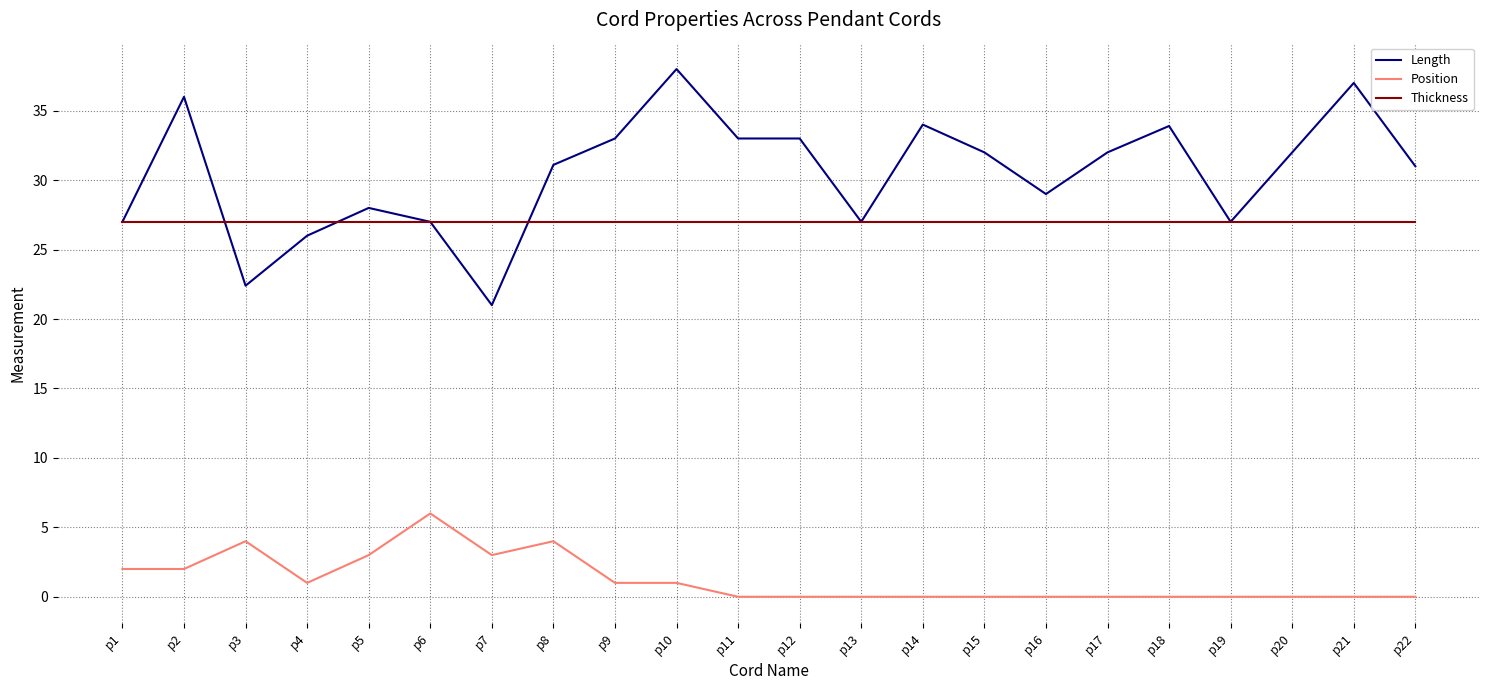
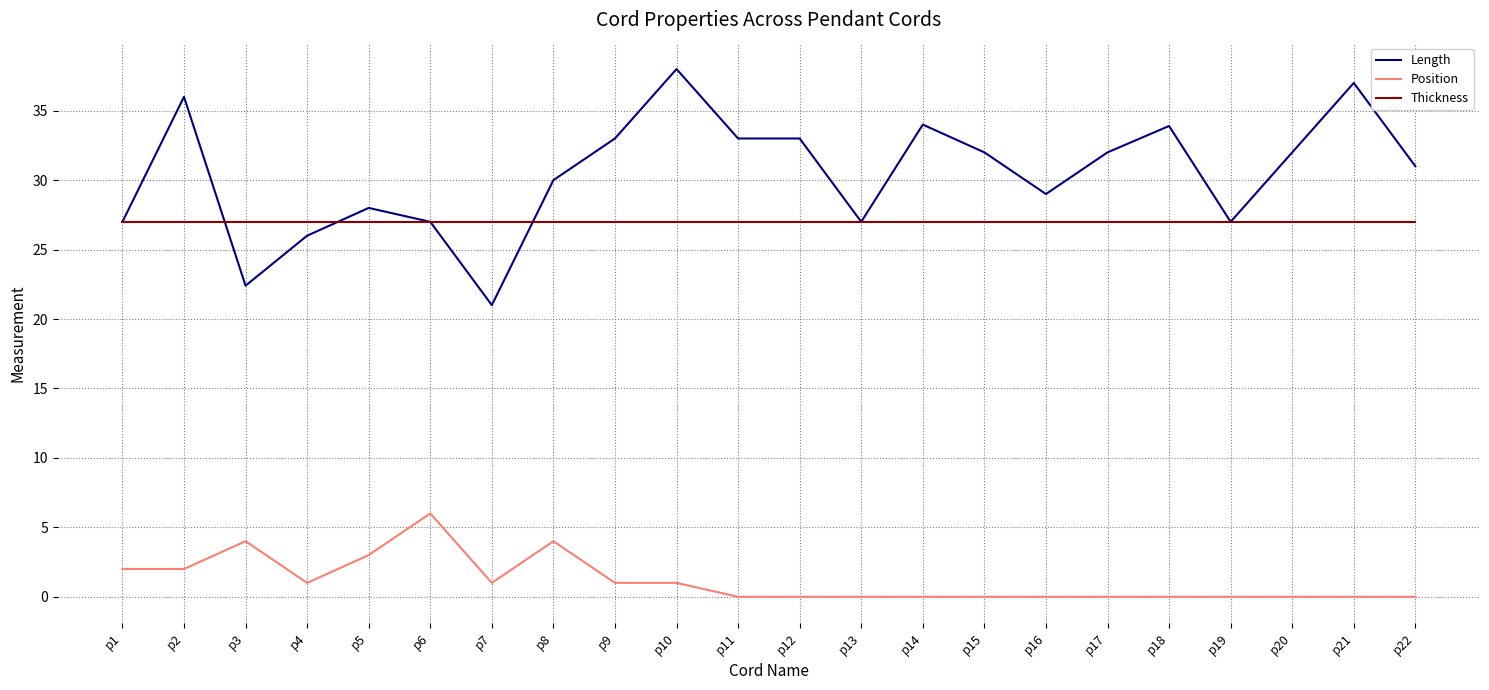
  {
    "Length": {
      "p2": 36.0,
      "p3": 22.4,
      "p4": 26.0,
      "p5": 28.0,
      "p7": 21.0,
-     "p8": 31.1,
+     "p8": 30.0,
      "p9": 33.0,
      "p10": 38.0,
      "p11": 33.0,
      "p12": 33.0,
      "p14": 34.0,
      "p15": 32.0,
      "p16": 29.0,
      "p17": 32.0,
      "p18": 33.9,
      "p20": 32.0,
      "p21": 37.0,
      "p22": 31.0
    },
    "Position": {
      "p1": 2,
      "p2": 2,
      "p3": 4,
      "p4": 1,
      "p5": 3,
      "p6": 6,
-     "p7": 3,
+     "p7": 1,
      "p8": 4,
      "p9": 1,
      "p10": 1,
      "p11": 0,
      "p12": 0,
      "p13": 0,
      "p14": 0,
      "p15": 0,
      "p16": 0,
      "p17": 0,
      "p18": 0,
      "p19": 0,
      "p20": 0,
      "p21": 0,
      "p22": 0
    },
    "Thickness": {
      "p2": 27.0,
      "p3": 27.0,
      "p4": 27.0,
      "p5": 27.0,
      "p7": 27.0,
      "p8": 27.0,
      "p9": 27.0,
      "p10": 27.0,
      "p11": 27.0,
      "p12": 27.0,
      "p14": 27.0,
      "p15": 27.0,
      "p16": 27.0,
      "p17": 27.0,
      "p18": 27.0,
      "p20": 27.0,
      "p21": 27.0,
      "p22": 27.0
    }
  }
